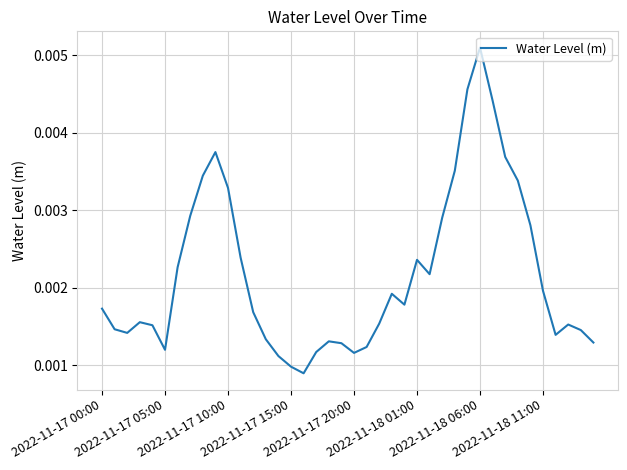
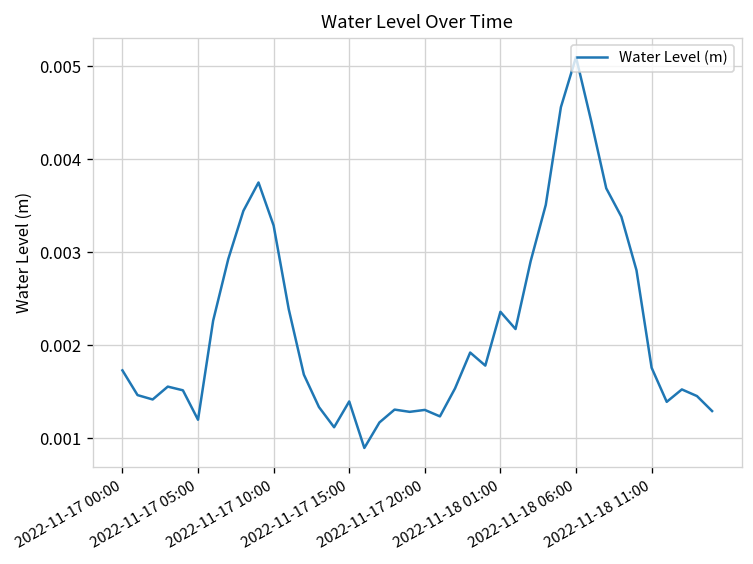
  {
    "2022-11-17 00:00": 0.0017,
    "2022-11-17 05:00": 0.0012,
    "2022-11-17 10:00": 0.0033,
-   "2022-11-17 15:00": 0.0010,
-   "2022-11-17 20:00": 0.0012,
+   "2022-11-17 15:00": 0.0014,
+   "2022-11-17 20:00": 0.0013,
    "2022-11-18 01:00": 0.0024,
-   "2022-11-18 11:00": 0.0020
+   "2022-11-18 11:00": 0.0018
  }
